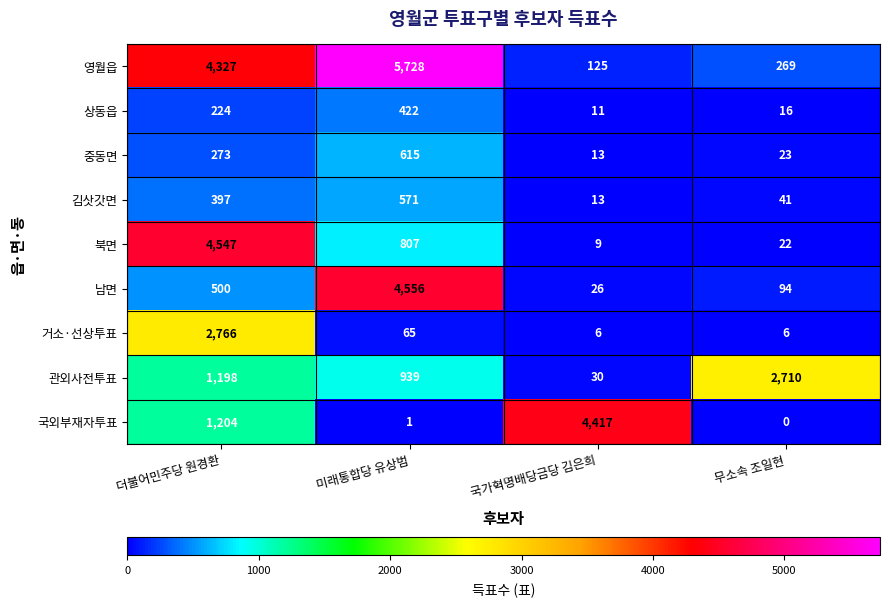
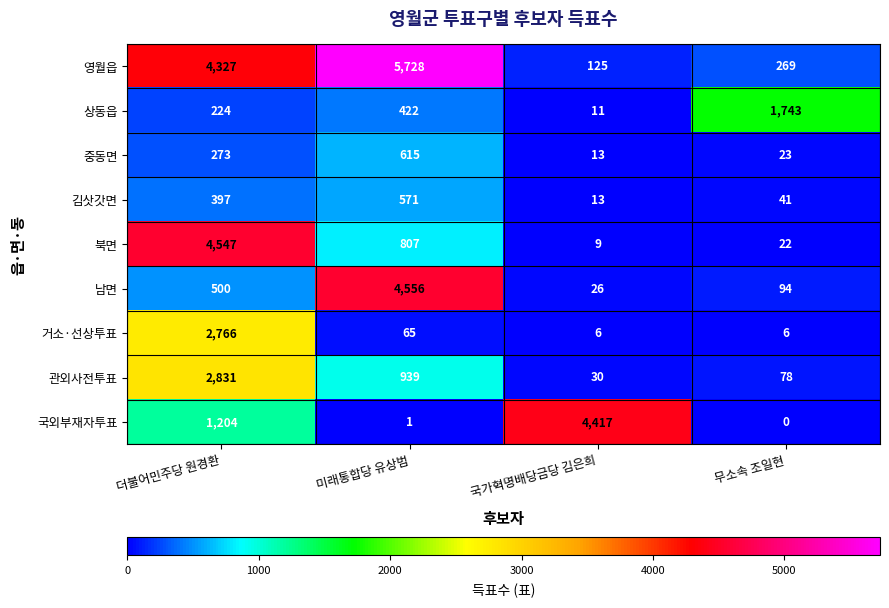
  {
    "영월읍": {
      "더불어민주당 원경환": "4,327",
      "미래통합당 유상범": "5,728",
      "국가혁명배당금당 김은희": "125",
      "무소속 조일현": "269"
    },
    "상동읍": {
      "더불어민주당 원경환": "224",
      "미래통합당 유상범": "422",
      "국가혁명배당금당 김은희": "11",
-     "무소속 조일현": "16"
+     "무소속 조일현": "1,743"
    },
    "중동면": {
      "더불어민주당 원경환": "273",
      "미래통합당 유상범": "615",
      "국가혁명배당금당 김은희": "13",
      "무소속 조일현": "23"
    },
    "김삿갓면": {
      "더불어민주당 원경환": "397",
      "미래통합당 유상범": "571",
      "국가혁명배당금당 김은희": "13",
      "무소속 조일현": "41"
    },
    "북면": {
      "더불어민주당 원경환": "4,547",
      "미래통합당 유상범": "807",
      "국가혁명배당금당 김은희": "9",
      "무소속 조일현": "22"
    },
    "남면": {
      "더불어민주당 원경환": "500",
      "미래통합당 유상범": "4,556",
      "국가혁명배당금당 김은희": "26",
      "무소속 조일현": "94"
    },
    "거소·선상투표": {
      "더불어민주당 원경환": "2,766",
      "미래통합당 유상범": "65",
      "국가혁명배당금당 김은희": "6",
      "무소속 조일현": "6"
    },
    "관외사전투표": {
-     "더불어민주당 원경환": "1,198",
+     "더불어민주당 원경환": "2,831",
      "미래통합당 유상범": "939",
      "국가혁명배당금당 김은희": "30",
-     "무소속 조일현": "2,710"
+     "무소속 조일현": "78"
    },
    "국외부재자투표": {
      "더불어민주당 원경환": "1,204",
      "미래통합당 유상범": "1",
      "국가혁명배당금당 김은희": "4,417",
      "무소속 조일현": "0"
    }
  }
